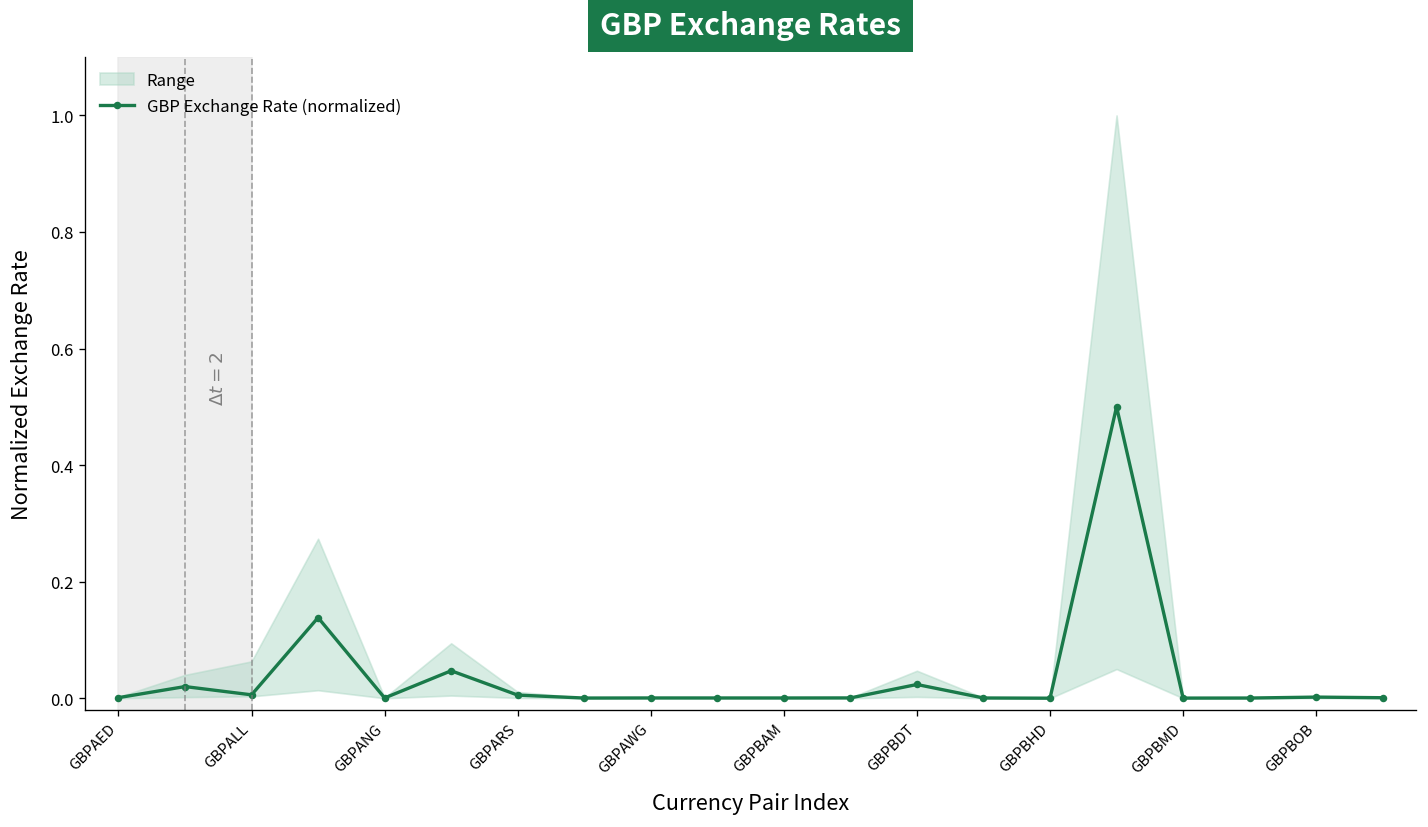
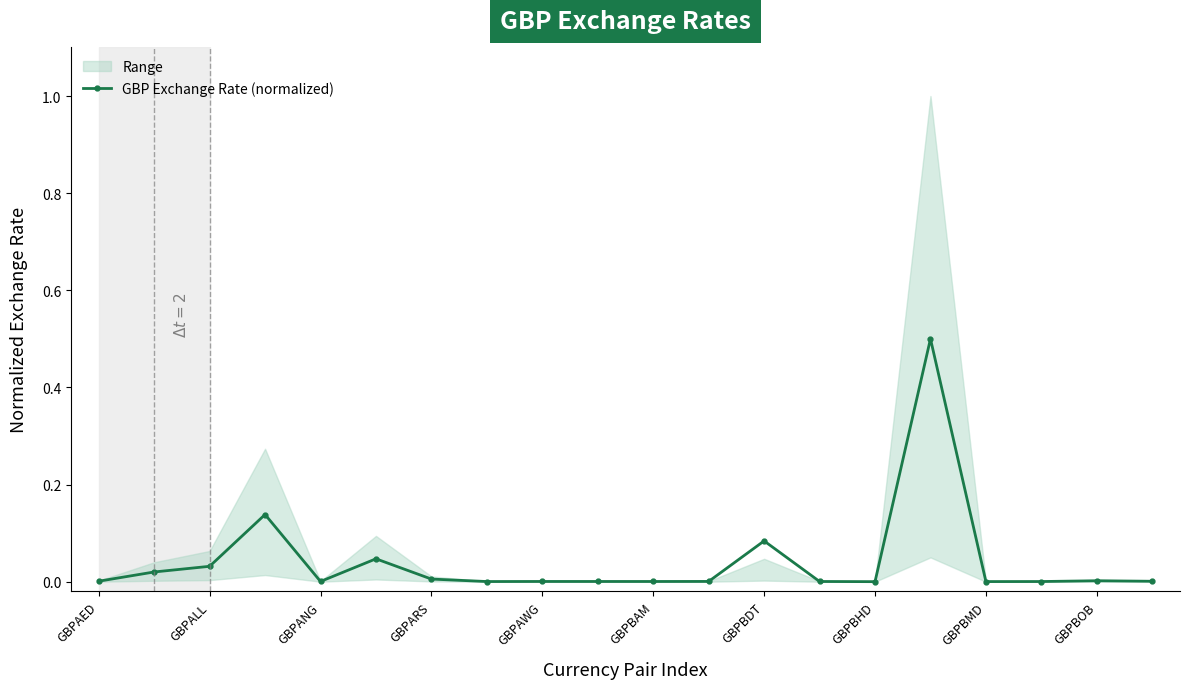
  {
    "GBP Exchange Rate (normalized)": {
-     "GBPALL": 0.01,
+     "GBPALL": 0.03,
      "GBPARS": 0.01,
-     "GBPBDT": 0.02
+     "GBPBDT": 0.08
    }
  }
